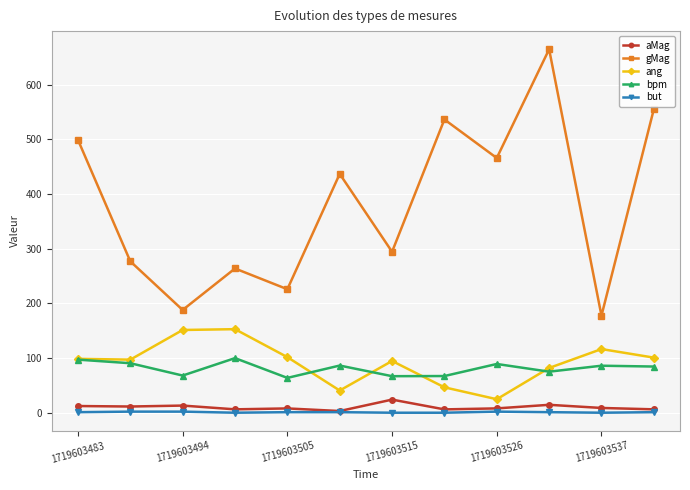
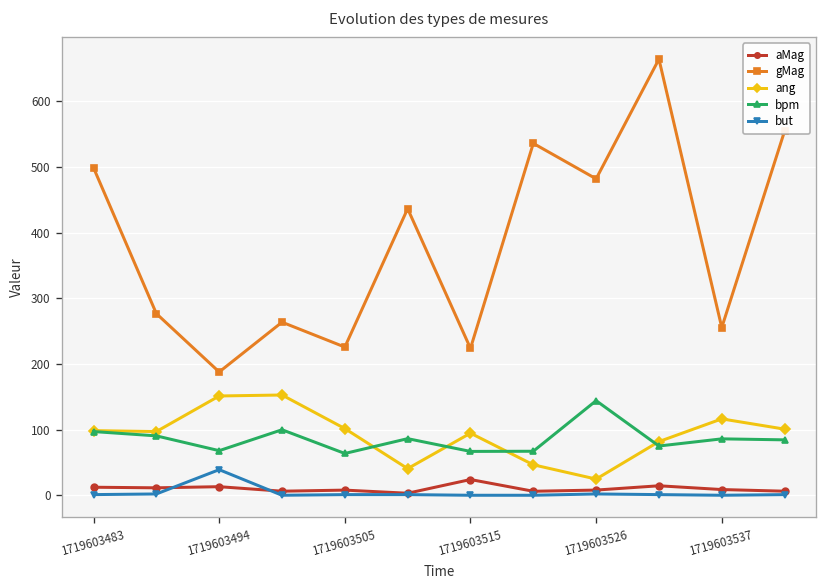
  {
    "aMag": {
      "1719603483": 10,
      "1719603494": 10,
      "1719603505": 10,
      "1719603515": 20,
      "1719603526": 10,
      "1719603537": 10
    },
    "gMag": {
      "1719603483": 500,
      "1719603494": 190,
      "1719603505": 230,
-     "1719603515": 290,
-     "1719603526": 470,
-     "1719603537": 180
+     "1719603515": 220,
+     "1719603526": 480,
+     "1719603537": 260
    },
    "ang": {
      "1719603494": 150,
      "1719603505": 100,
      "1719603515": 90,
      "1719603526": 20,
      "1719603537": 120
    },
    "bpm": {
      "1719603494": 70,
      "1719603505": 60,
      "1719603515": 70,
-     "1719603526": 90,
+     "1719603526": 140,
      "1719603537": 90
    },
    "but": {
      "1719603483": 0,
-     "1719603494": 0,
+     "1719603494": 40,
      "1719603505": 0,
      "1719603515": 0,
      "1719603526": 0,
      "1719603537": 0
    }
  }
